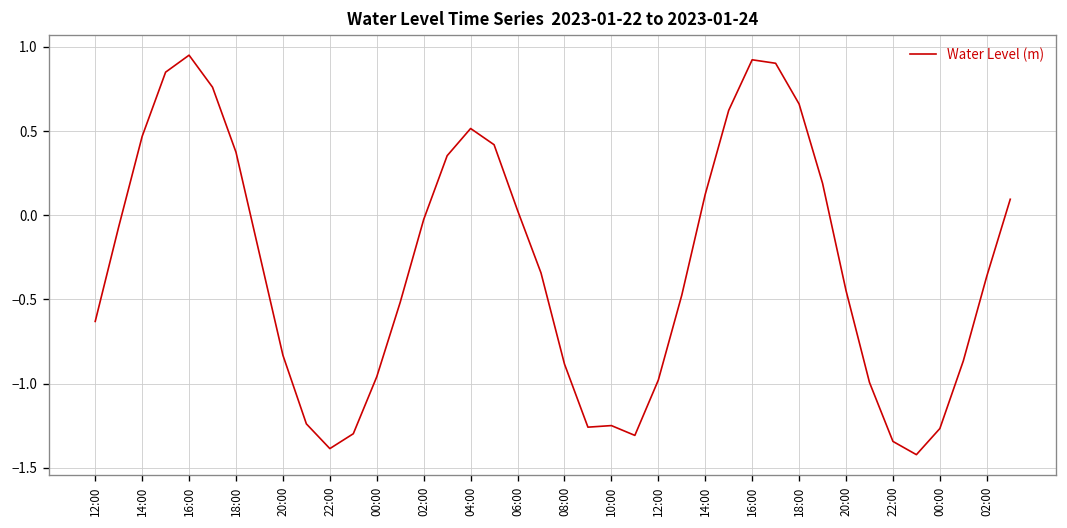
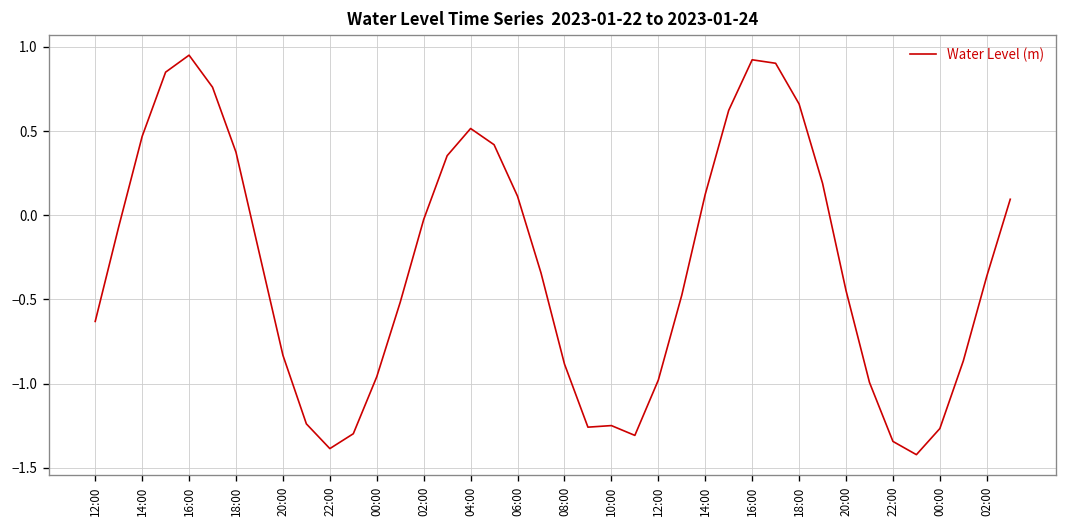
  {
    "04:00": 0.52,
-   "06:00": 0.03,
+   "06:00": 0.11,
    "08:00": -0.88,
    "10:00": -1.25
  }
